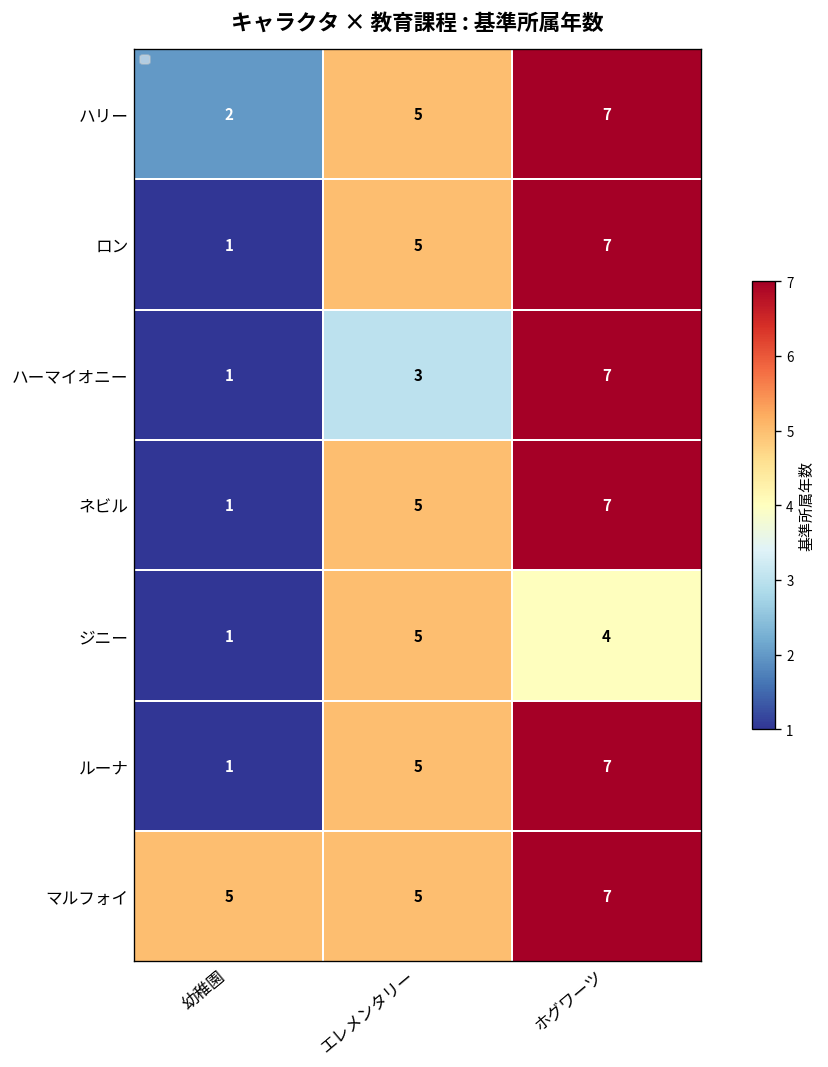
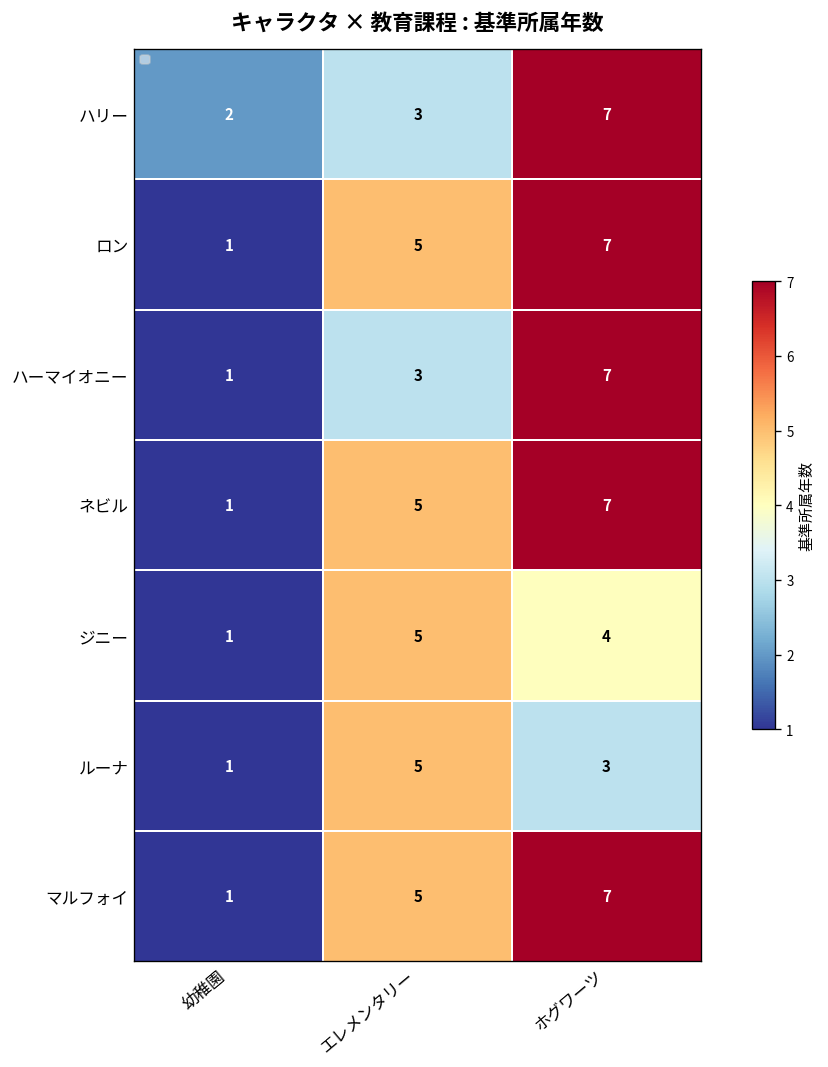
  {
    "ハリー": {
      "幼稚園": 2,
-     "エレメンタリー": 5,
+     "エレメンタリー": 3,
      "ホグワーツ": 7
    },
    "ロン": {
      "幼稚園": 1,
      "エレメンタリー": 5,
      "ホグワーツ": 7
    },
    "ハーマイオニー": {
      "幼稚園": 1,
      "エレメンタリー": 3,
      "ホグワーツ": 7
    },
    "ネビル": {
      "幼稚園": 1,
      "エレメンタリー": 5,
      "ホグワーツ": 7
    },
    "ジニー": {
      "幼稚園": 1,
      "エレメンタリー": 5,
      "ホグワーツ": 4
    },
    "ルーナ": {
      "幼稚園": 1,
      "エレメンタリー": 5,
-     "ホグワーツ": 7
+     "ホグワーツ": 3
    },
    "マルフォイ": {
-     "幼稚園": 5,
+     "幼稚園": 1,
      "エレメンタリー": 5,
      "ホグワーツ": 7
    }
  }
